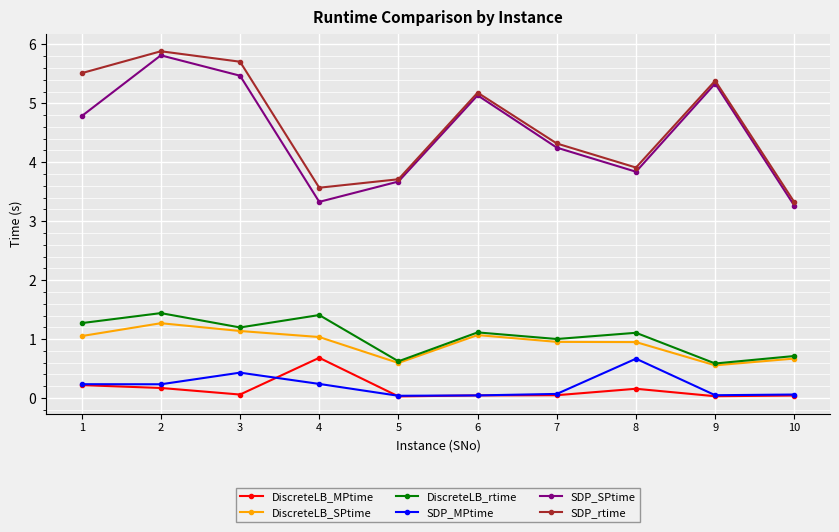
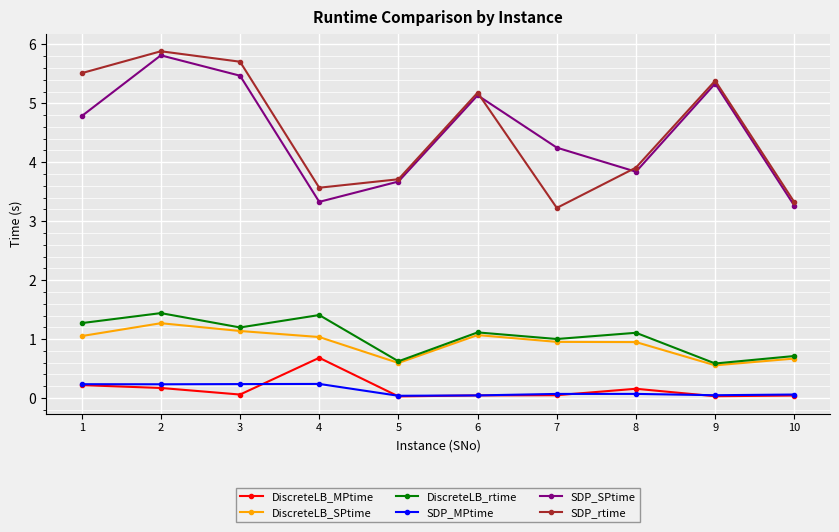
  {
    "DiscreteLB_MPtime": {
      "2": 0.2,
      "3": 0.1,
      "4": 0.7,
      "8": 0.2
    },
    "DiscreteLB_SPtime": {
      "1": 1.1,
      "2": 1.3,
      "3": 1.1,
      "4": 1.0,
      "6": 1.1,
      "7": 1.0,
      "8": 0.9,
      "10": 0.7
    },
    "DiscreteLB_rtime": {
      "1": 1.3,
      "2": 1.4,
      "3": 1.2,
      "4": 1.4,
      "6": 1.1,
      "7": 1.0,
      "8": 1.1,
      "10": 0.7
    },
    "SDP_MPtime": {
      "2": 0.2,
-     "3": 0.4,
+     "3": 0.2,
      "4": 0.2,
-     "8": 0.7
+     "8": 0.1
    },
    "SDP_SPtime": {
      "1": 4.8,
      "2": 5.8,
      "3": 5.5,
      "4": 3.3,
      "6": 5.1,
      "7": 4.2,
      "8": 3.8,
      "9": 5.3,
      "10": 3.3
    },
    "SDP_rtime": {
      "1": 5.5,
      "2": 5.9,
      "3": 5.7,
      "4": 3.6,
      "6": 5.2,
-     "7": 4.3,
+     "7": 3.2,
      "8": 3.9,
      "9": 5.4,
      "10": 3.3
    }
  }
